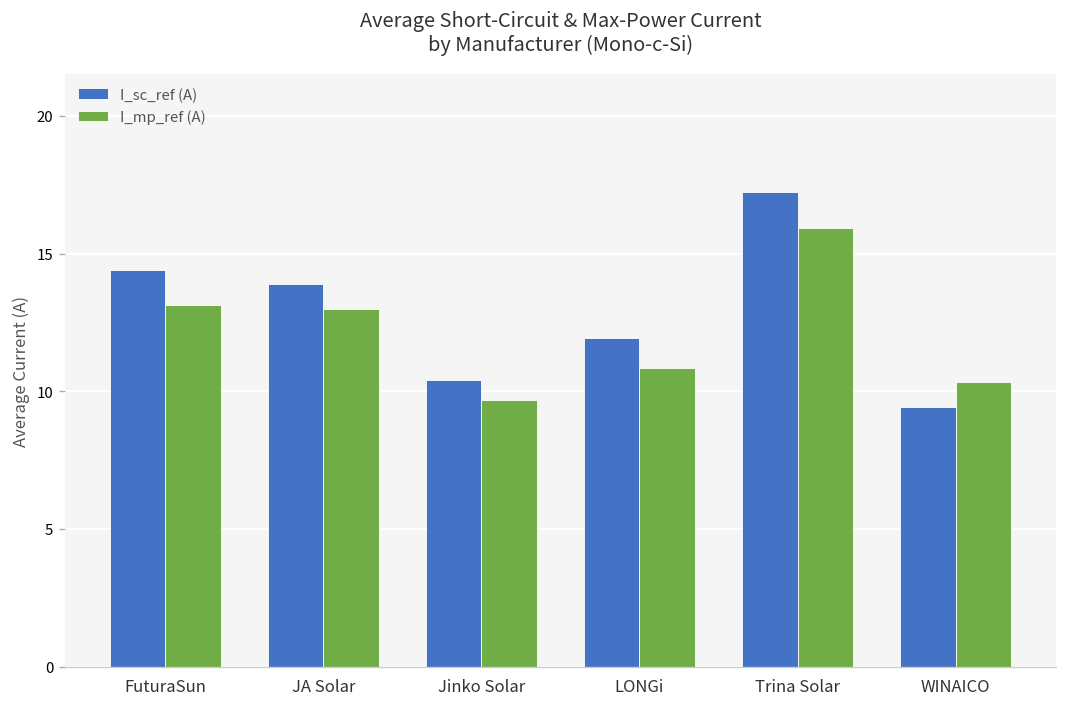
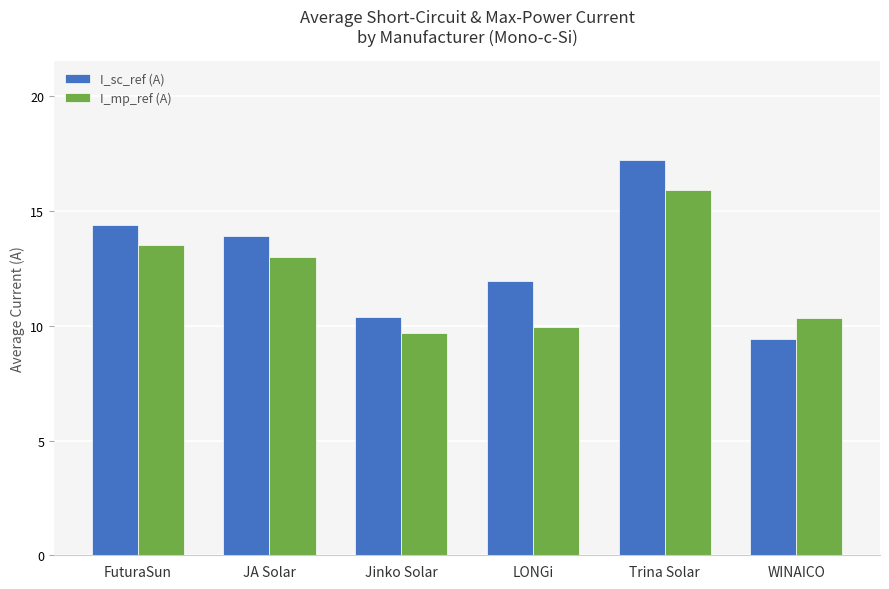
  {
    "I_sc_ref (A)": {
      "FuturaSun": 14.4,
      "JA Solar": 13.9,
      "Jinko Solar": 10.4,
      "LONGi": 12.0,
      "Trina Solar": 17.2,
      "WINAICO": 9.4
    },
    "I_mp_ref (A)": {
-     "FuturaSun": 13.1,
+     "FuturaSun": 13.5,
      "JA Solar": 13.0,
      "Jinko Solar": 9.7,
-     "LONGi": 10.9,
+     "LONGi": 10.0,
      "Trina Solar": 15.9,
      "WINAICO": 10.4
    }
  }
